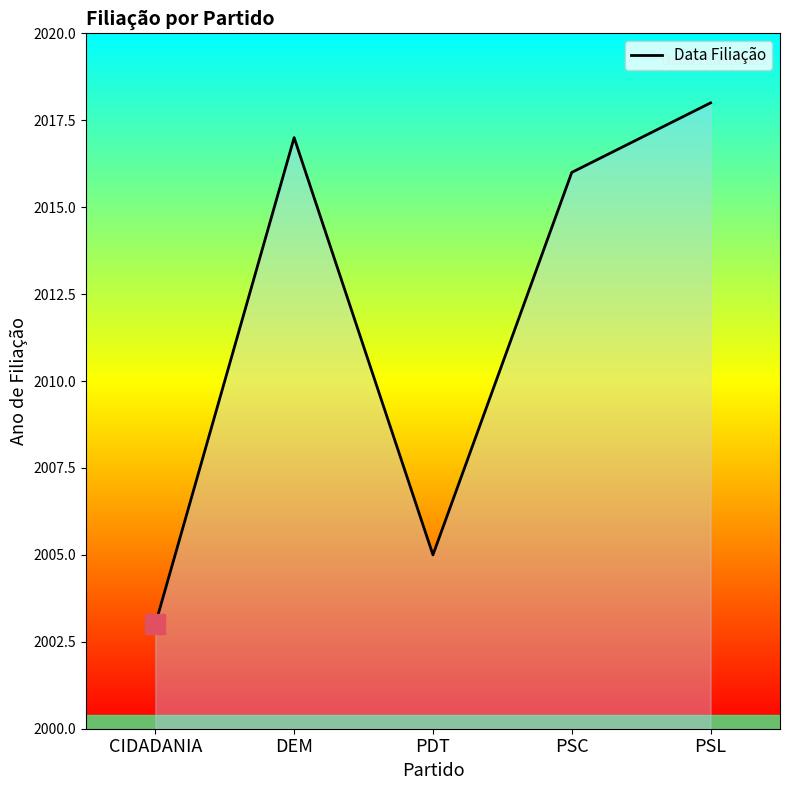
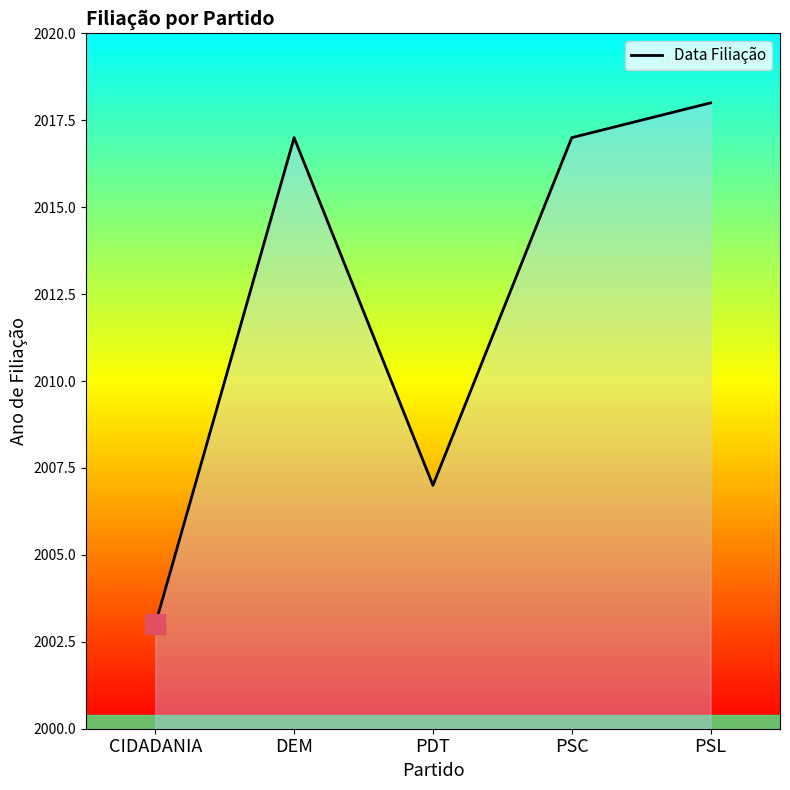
  {
    "Data Filiação": {
      "DEM": 2017,
-     "PDT": 2005,
-     "PSC": 2016,
+     "PDT": 2007,
+     "PSC": 2017,
      "PSL": 2018
    }
  }
